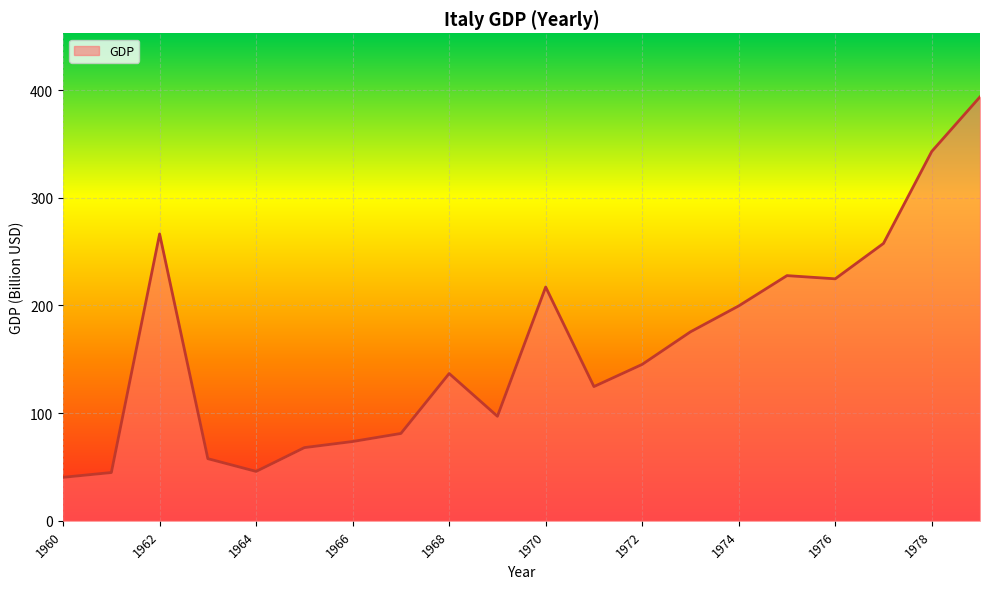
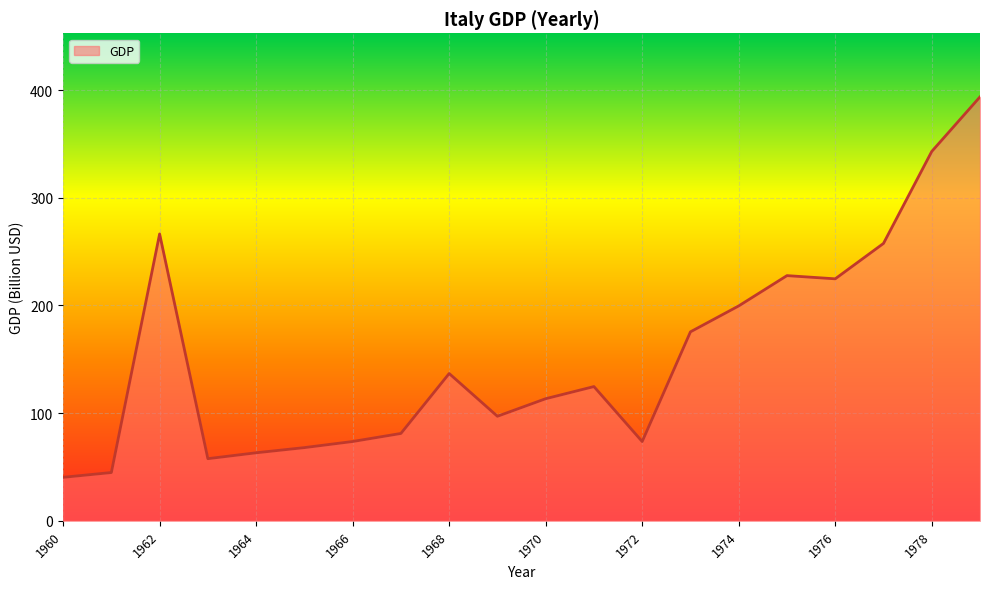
  {
    "1960": 40,
    "1962": 266,
-   "1964": 46,
+   "1964": 63,
    "1966": 74,
    "1968": 137,
-   "1970": 217,
-   "1972": 145,
+   "1970": 113,
+   "1972": 74,
    "1974": 200,
    "1976": 225,
    "1978": 343
  }
